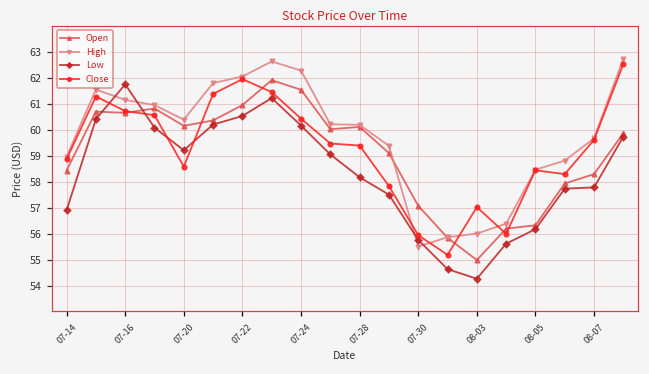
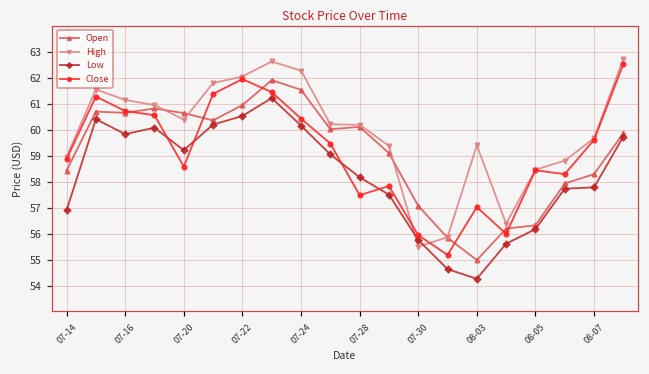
  {
    "Open": {
      "07-14": 58.4,
-     "07-20": 60.2,
+     "07-20": 60.6,
      "07-22": 61.0,
      "07-24": 61.5,
      "07-30": 57.1,
      "08-03": 55.0,
      "08-05": 56.3,
      "08-07": 58.3
    },
    "High": {
      "07-16": 61.2,
      "07-20": 60.4,
      "07-24": 62.3,
      "07-30": 55.5,
-     "08-03": 56.0
+     "08-03": 59.4
    },
    "Low": {
      "07-14": 56.9,
-     "07-16": 61.8,
+     "07-16": 59.8,
      "07-20": 59.2,
      "07-22": 60.5,
      "07-24": 60.2,
      "07-28": 58.2,
      "07-30": 55.8,
      "08-03": 54.3,
      "08-05": 56.2,
      "08-07": 57.8
    },
    "Close": {
      "07-20": 58.6,
      "07-24": 60.4,
-     "07-28": 59.4,
+     "07-28": 57.5,
      "07-30": 55.9,
      "08-03": 57.0
    }
  }
